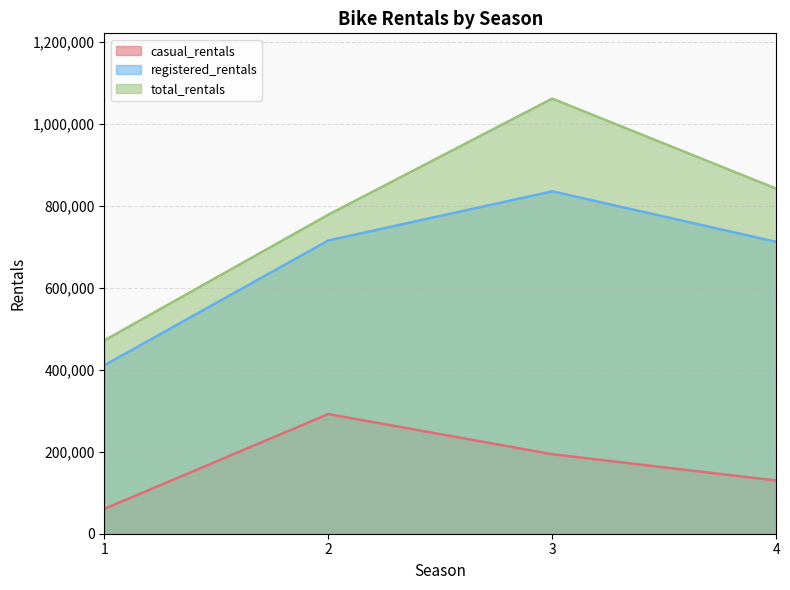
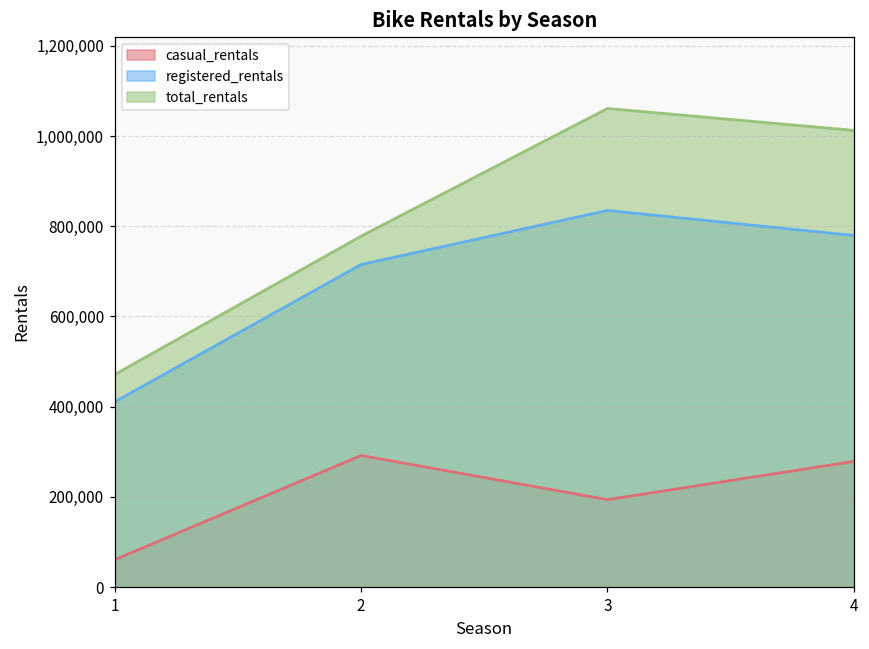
  {
    "casual_rentals": {
      "1": "60,000",
      "2": "290,000",
      "3": "190,000",
-     "4": "130,000"
+     "4": "280,000"
    },
    "registered_rentals": {
      "1": "410,000",
      "2": "720,000",
      "3": "840,000",
-     "4": "710,000"
+     "4": "780,000"
    },
    "total_rentals": {
      "1": "470,000",
      "2": "780,000",
      "3": "1,060,000",
-     "4": "840,000"
+     "4": "1,010,000"
    }
  }
